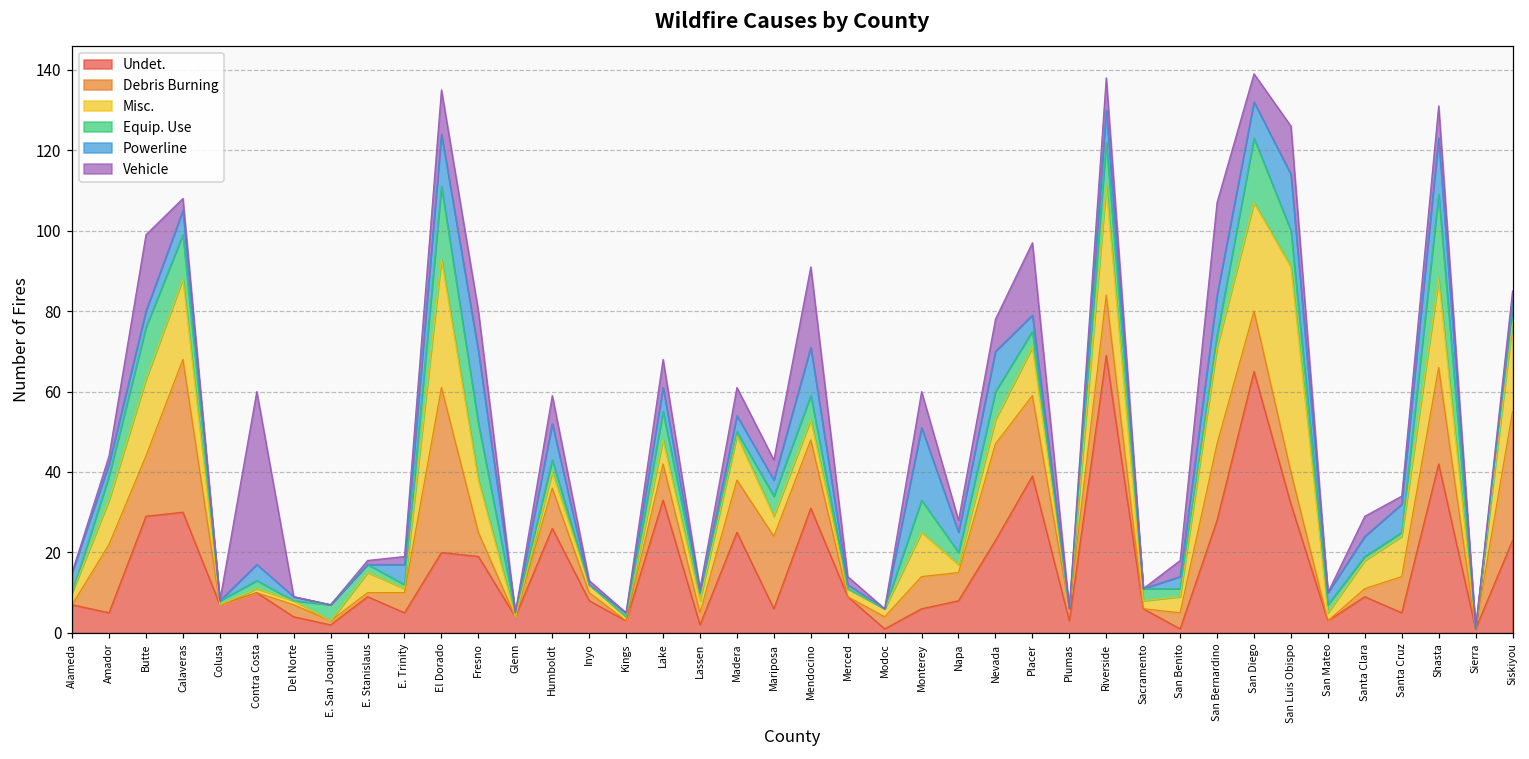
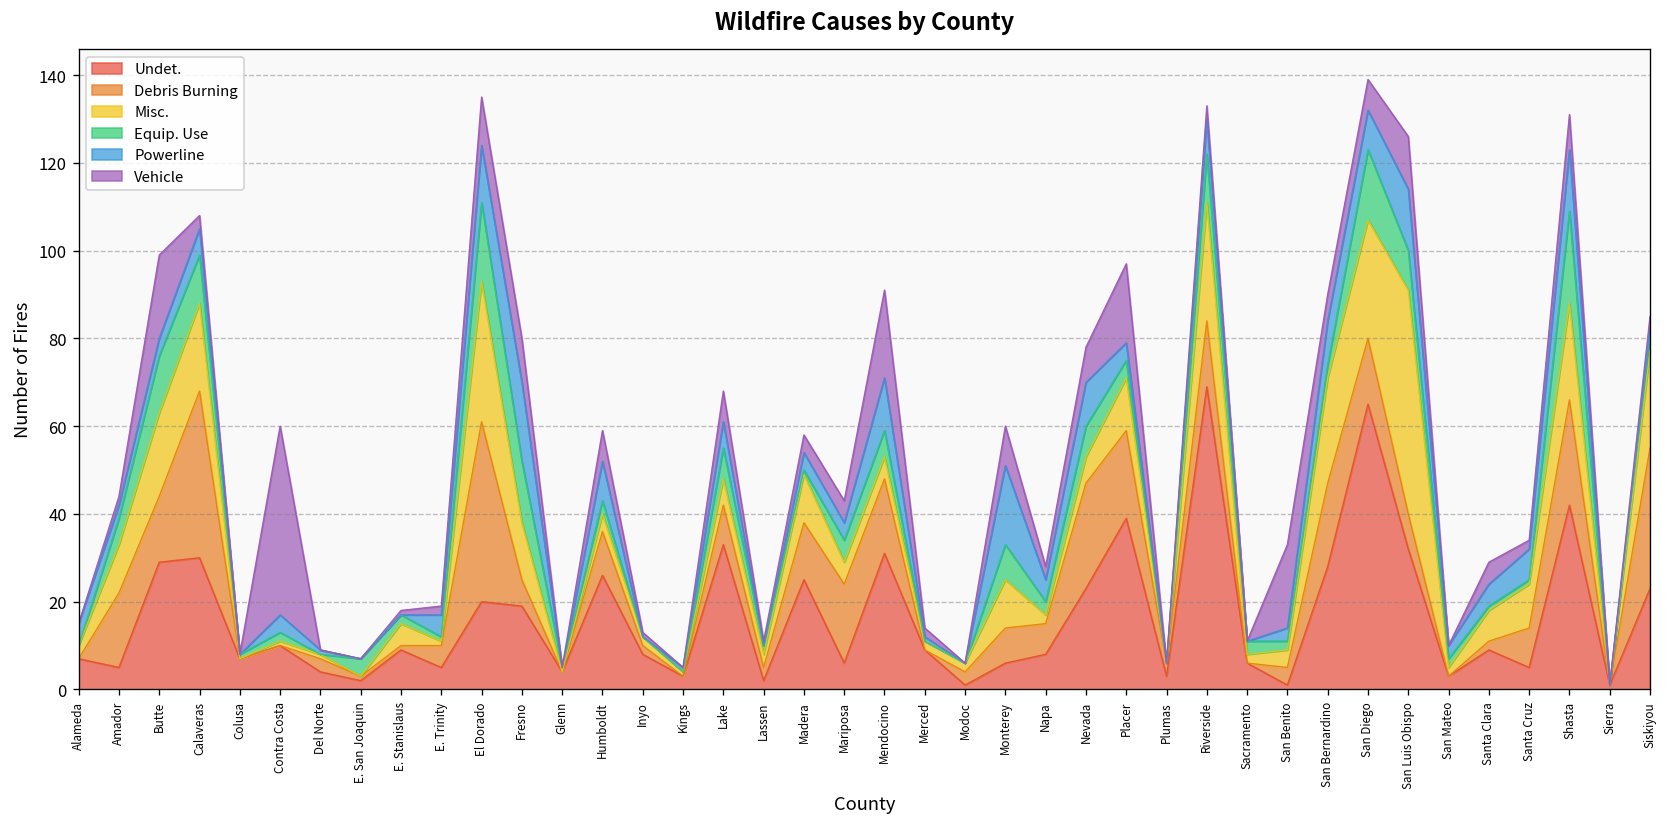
  {
    "Misc.": {
      "Amador": 11,
      "Butte": 19,
      "Calaveras": 20,
      "Contra Costa": 1,
      "E. Stanislaus": 5,
      "E. Trinity": 1,
      "El Dorado": 32,
      "Fresno": 13,
      "Humboldt": 4,
      "Lake": 6,
      "Lassen": 3,
      "Madera": 11,
      "Mariposa": 5,
      "Mendocino": 5,
      "Monterey": 11,
      "Napa": 2,
      "Nevada": 6,
      "Placer": 12,
      "Riverside": 27,
      "Sacramento": 2,
      "San Benito": 4,
      "San Bernardino": 24,
      "San Diego": 27,
      "San Luis Obispo": 51,
      "San Mateo": 2,
      "Santa Clara": 7,
      "Santa Cruz": 10,
      "Shasta": 22,
      "Siskiyou": 22
    },
    "Equip. Use": {
      "Amador": 6,
      "Butte": 13,
      "Calaveras": 11,
      "Contra Costa": 2,
      "E. Trinity": 1,
      "El Dorado": 18,
      "Fresno": 14,
      "Humboldt": 3,
      "Lake": 7,
      "Madera": 1,
      "Mariposa": 5,
      "Mendocino": 6,
      "Monterey": 8,
      "Napa": 3,
      "Nevada": 7,
      "Placer": 4,
      "Riverside": 11,
      "San Benito": 2,
      "San Bernardino": 3,
      "San Diego": 16,
      "San Luis Obispo": 9,
      "San Mateo": 2,
      "Santa Clara": 1,
      "Santa Cruz": 1,
      "Shasta": 21,
      "Siskiyou": 4
    },
    "Powerline": {
      "Amador": 3,
      "Butte": 4,
      "Calaveras": 6,
      "Contra Costa": 4,
      "E. Trinity": 5,
      "El Dorado": 13,
      "Fresno": 18,
      "Humboldt": 9,
      "Lake": 6,
      "Madera": 4,
      "Mariposa": 4,
      "Mendocino": 12,
      "Merced": 1,
      "Monterey": 18,
      "Napa": 5,
      "Nevada": 10,
      "Placer": 4,
      "Riverside": 8,
      "San Benito": 3,
      "San Bernardino": 10,
      "San Diego": 9,
      "San Luis Obispo": 14,
      "Santa Clara": 5,
      "Santa Cruz": 7,
      "Shasta": 14,
      "Siskiyou": 1
    },
    "Vehicle": {
      "Amador": 2,
      "Butte": 19,
      "Calaveras": 3,
      "Contra Costa": 43,
      "E. Stanislaus": 1,
      "E. Trinity": 2,
      "El Dorado": 11,
      "Fresno": 10,
      "Humboldt": 7,
      "Inyo": 1,
      "Lake": 7,
      "Lassen": 1,
-     "Madera": 7,
+     "Madera": 4,
      "Mariposa": 5,
      "Mendocino": 20,
      "Merced": 2,
      "Monterey": 9,
      "Napa": 3,
      "Nevada": 8,
      "Placer": 18,
-     "Riverside": 8,
-     "San Benito": 4,
-     "San Bernardino": 23,
+     "Riverside": 3,
+     "San Benito": 19,
+     "San Bernardino": 6,
      "San Diego": 7,
      "San Luis Obispo": 12,
      "Santa Clara": 5,
      "Santa Cruz": 2,
      "Shasta": 8,
      "Siskiyou": 3
    }
  }
